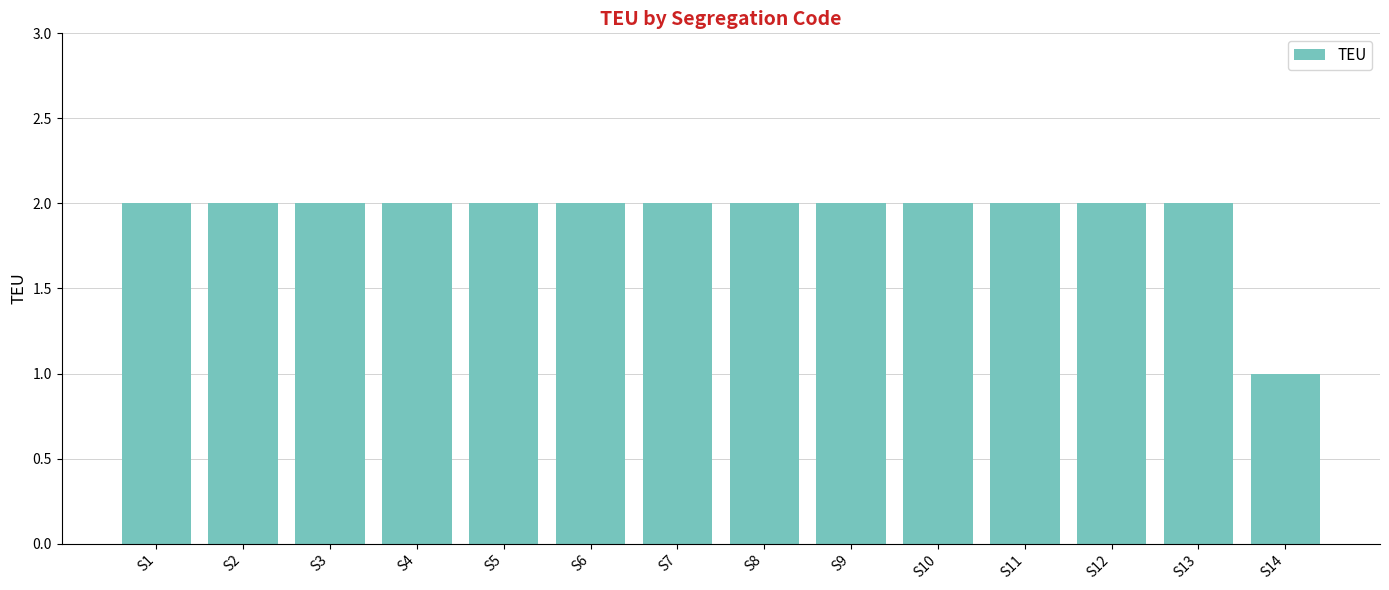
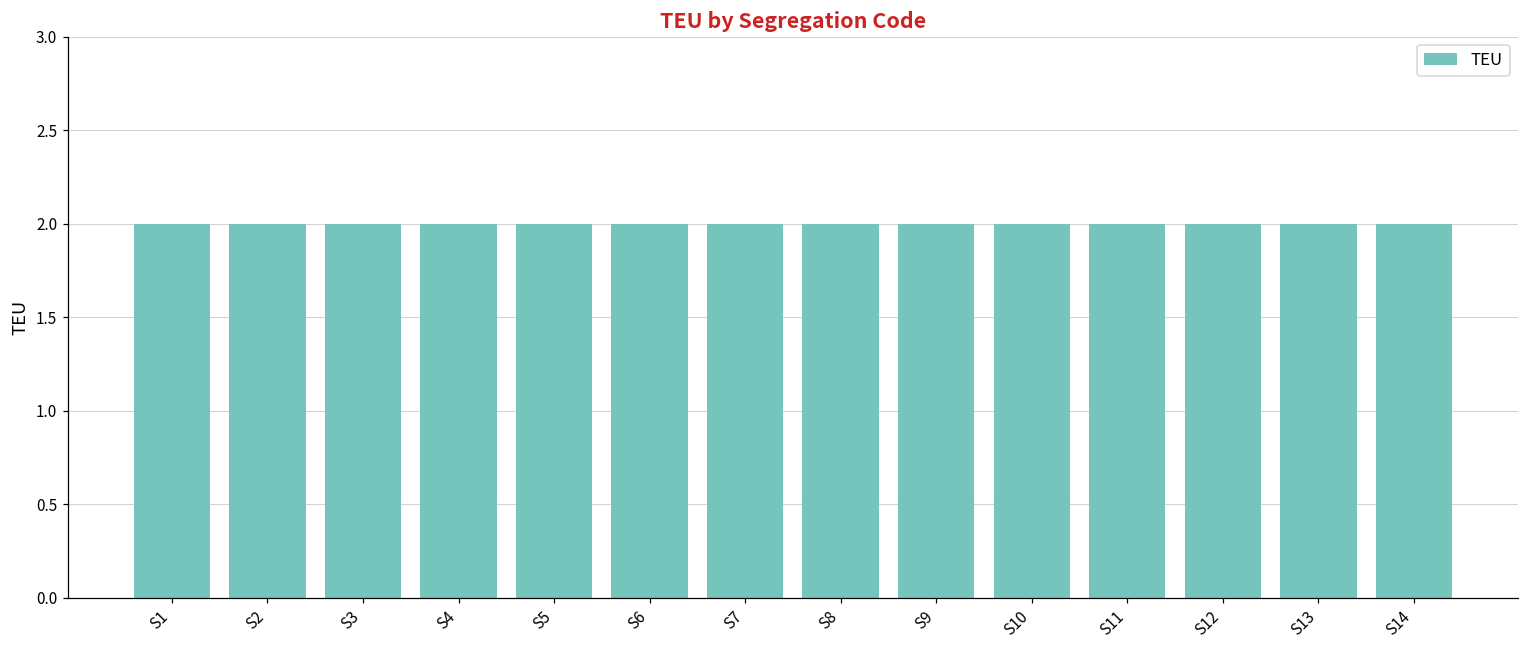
  {
    "S1": 2,
    "S2": 2,
    "S3": 2,
    "S4": 2,
    "S5": 2,
    "S6": 2,
    "S7": 2,
    "S8": 2,
    "S9": 2,
    "S10": 2,
    "S11": 2,
    "S12": 2,
    "S13": 2,
-   "S14": 1
+   "S14": 2
  }
